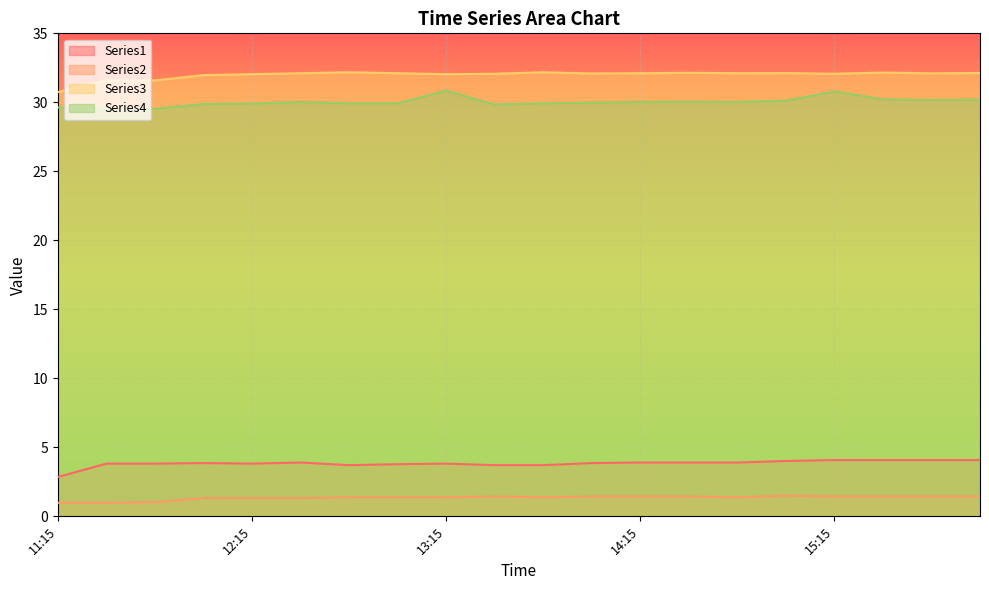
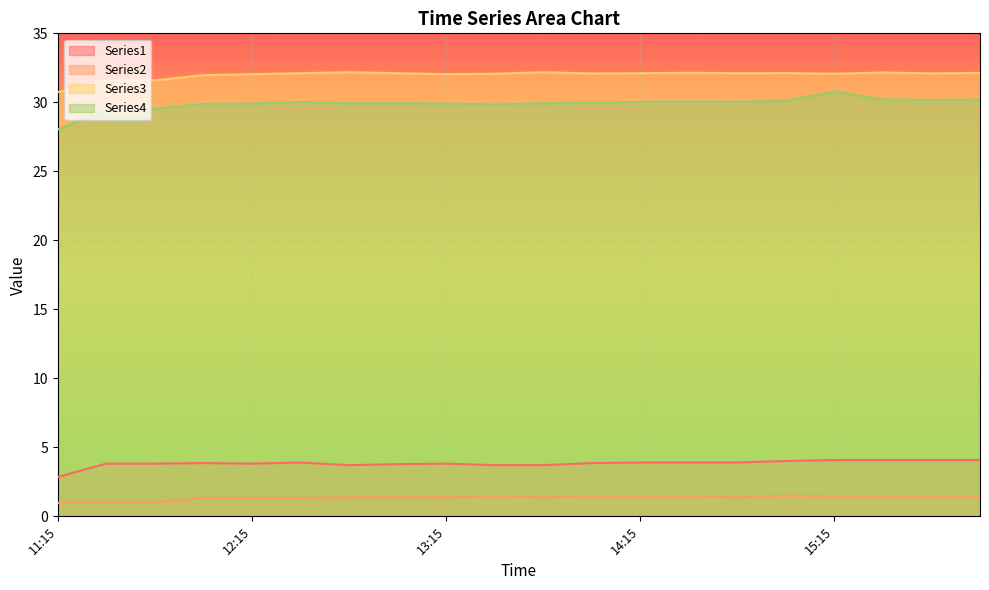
  {
    "Series4": {
-     "11:15": 29.6,
+     "11:15": 28.0,
      "12:15": 29.9,
-     "13:15": 30.9,
+     "13:15": 29.9,
      "14:15": 30.0,
      "15:15": 30.8
    }
  }
